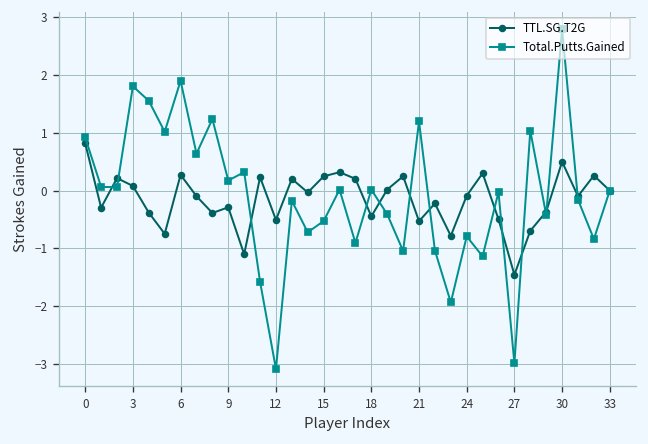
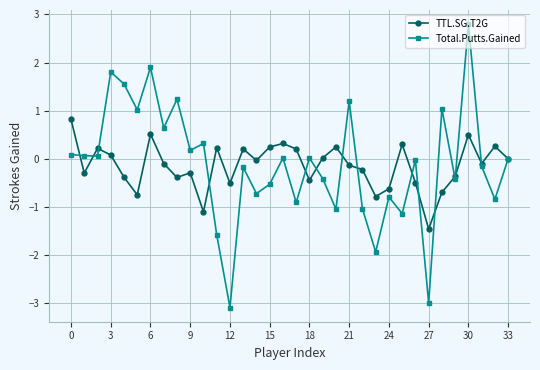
  {
    "TTL.SG.T2G": {
      "0": 0.8,
      "3": 0.1,
-     "6": 0.3,
+     "6": 0.5,
      "9": -0.3,
      "12": -0.5,
      "15": 0.2,
      "18": -0.4,
-     "21": -0.5,
-     "24": -0.1,
+     "21": -0.1,
+     "24": -0.6,
      "27": -1.5,
      "30": 0.5
    },
    "Total.Putts.Gained": {
-     "0": 0.9,
+     "0": 0.1,
      "3": 1.8,
      "6": 1.9,
      "9": 0.2,
      "12": -3.1,
      "15": -0.5,
      "18": 0.0,
      "21": 1.2,
      "24": -0.8,
      "27": -3.0
    }
  }
